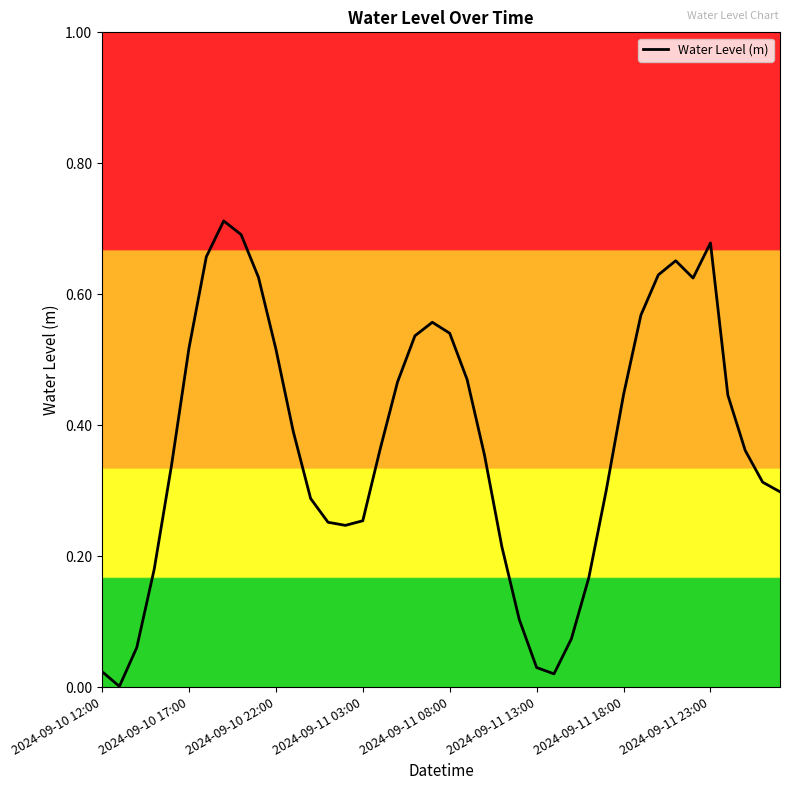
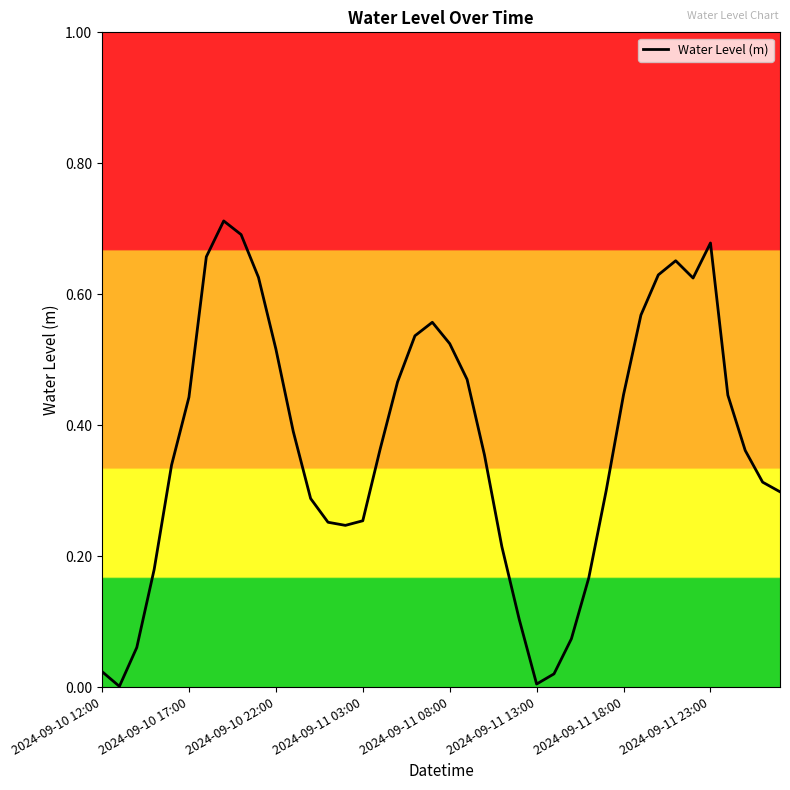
  {
    "2024-09-10 12:00": 0.02,
-   "2024-09-10 17:00": 0.52,
+   "2024-09-10 17:00": 0.44,
    "2024-09-10 22:00": 0.52,
    "2024-09-11 03:00": 0.25,
-   "2024-09-11 08:00": 0.54,
-   "2024-09-11 13:00": 0.03,
+   "2024-09-11 08:00": 0.52,
+   "2024-09-11 13:00": 0.00,
    "2024-09-11 18:00": 0.45,
    "2024-09-11 23:00": 0.68
  }
